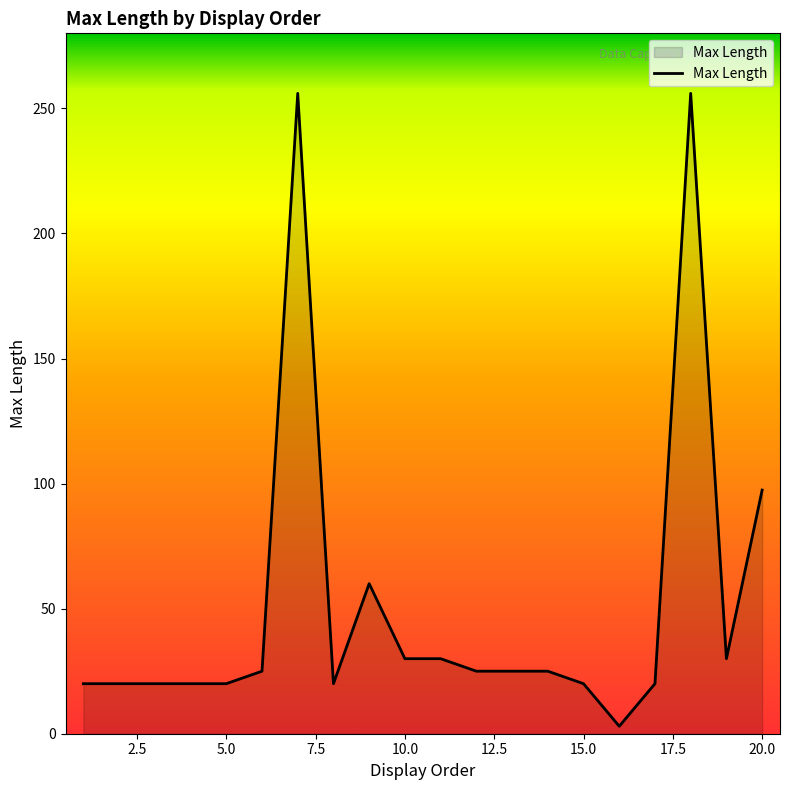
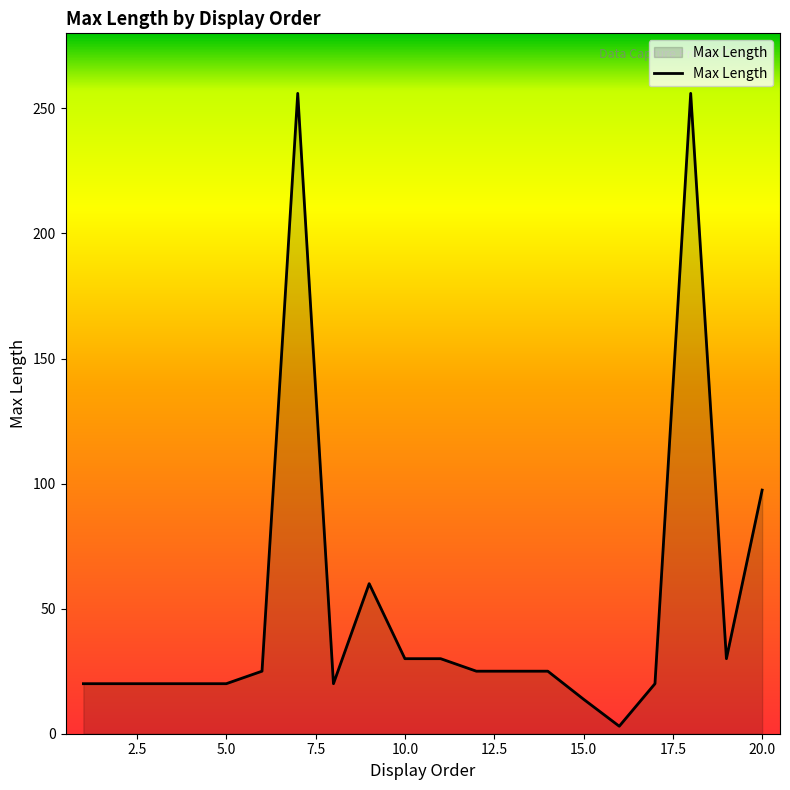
  {
    "5.0": 20,
    "10.0": 30,
-   "15.0": 20,
+   "15.0": 14,
    "20.0": 97
  }
